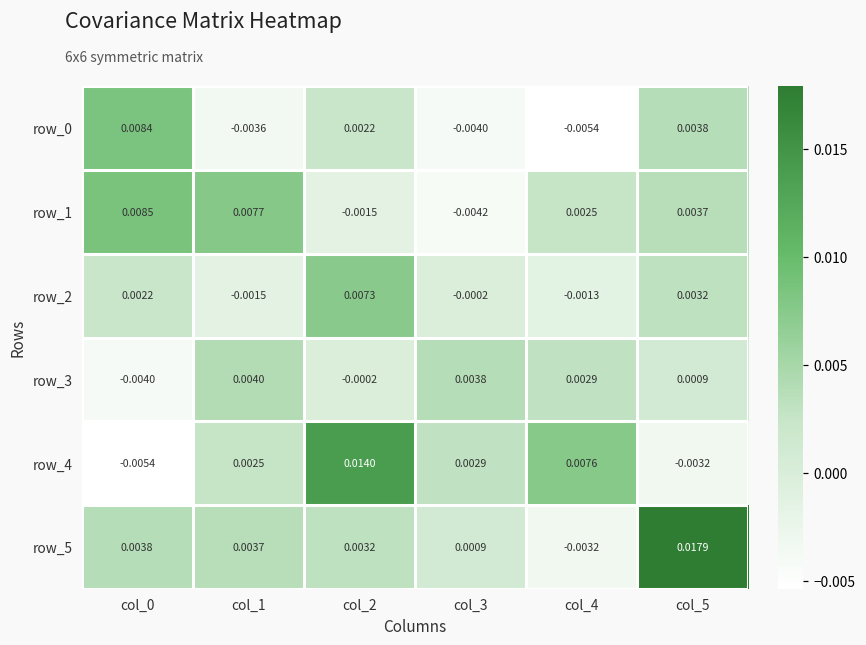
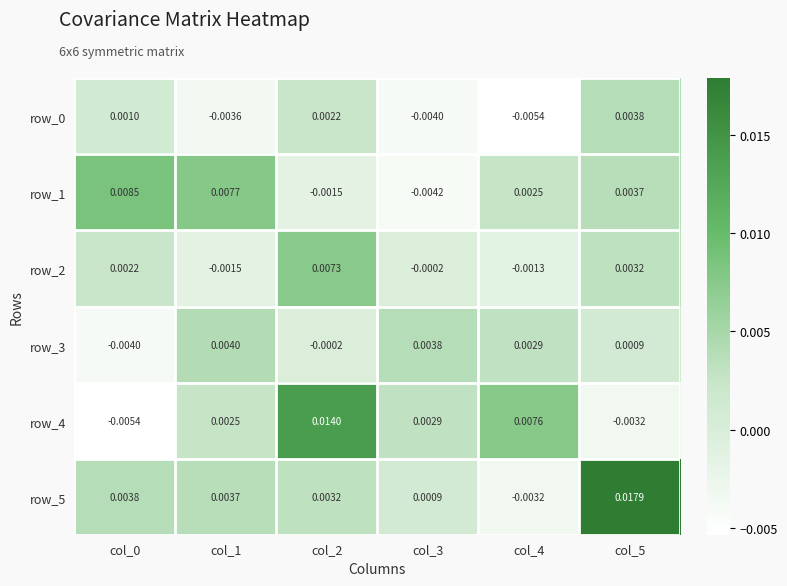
  {
    "row_0": {
-     "col_0": 0.0084,
+     "col_0": 0.0010,
      "col_1": -0.0036,
      "col_2": 0.0022,
      "col_3": -0.0040,
      "col_4": -0.0054,
      "col_5": 0.0038
    },
    "row_1": {
      "col_0": 0.0085,
      "col_1": 0.0077,
      "col_2": -0.0015,
      "col_3": -0.0042,
      "col_4": 0.0025,
      "col_5": 0.0037
    },
    "row_2": {
      "col_0": 0.0022,
      "col_1": -0.0015,
      "col_2": 0.0073,
      "col_3": -0.0002,
      "col_4": -0.0013,
      "col_5": 0.0032
    },
    "row_3": {
      "col_0": -0.0040,
      "col_1": 0.0040,
      "col_2": -0.0002,
      "col_3": 0.0038,
      "col_4": 0.0029,
      "col_5": 0.0009
    },
    "row_4": {
      "col_0": -0.0054,
      "col_1": 0.0025,
      "col_2": 0.0140,
      "col_3": 0.0029,
      "col_4": 0.0076,
      "col_5": -0.0032
    },
    "row_5": {
      "col_0": 0.0038,
      "col_1": 0.0037,
      "col_2": 0.0032,
      "col_3": 0.0009,
      "col_4": -0.0032,
      "col_5": 0.0179
    }
  }
